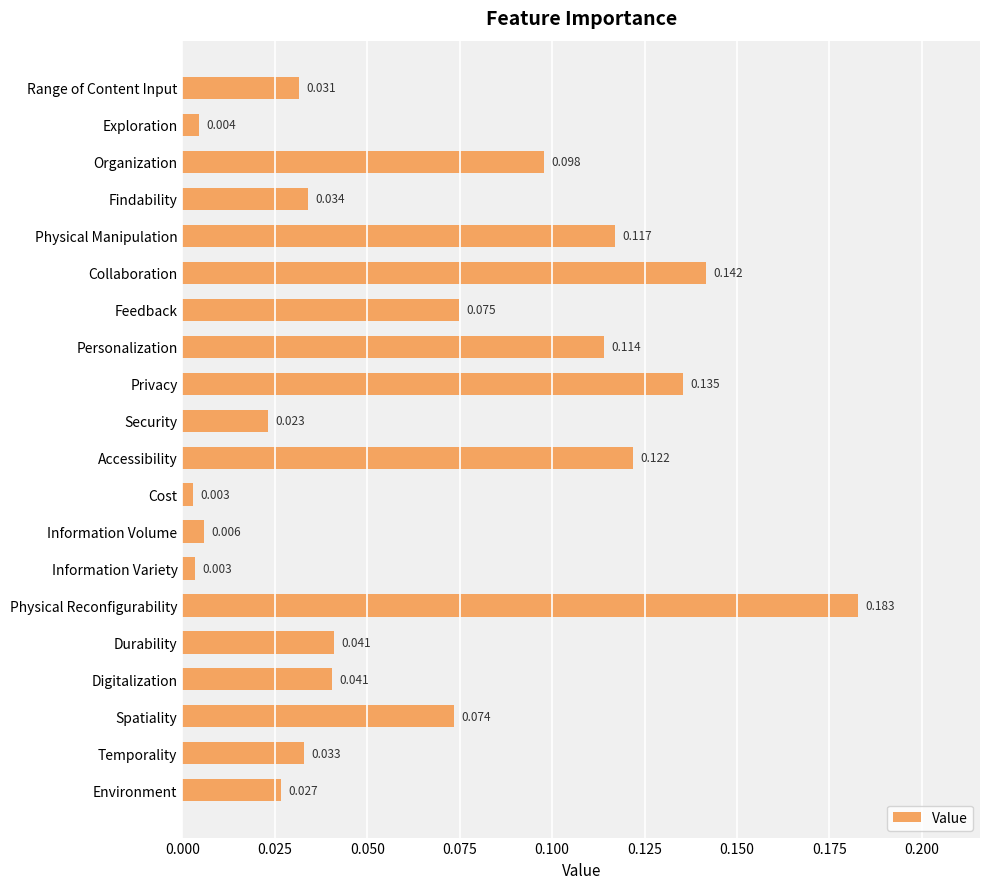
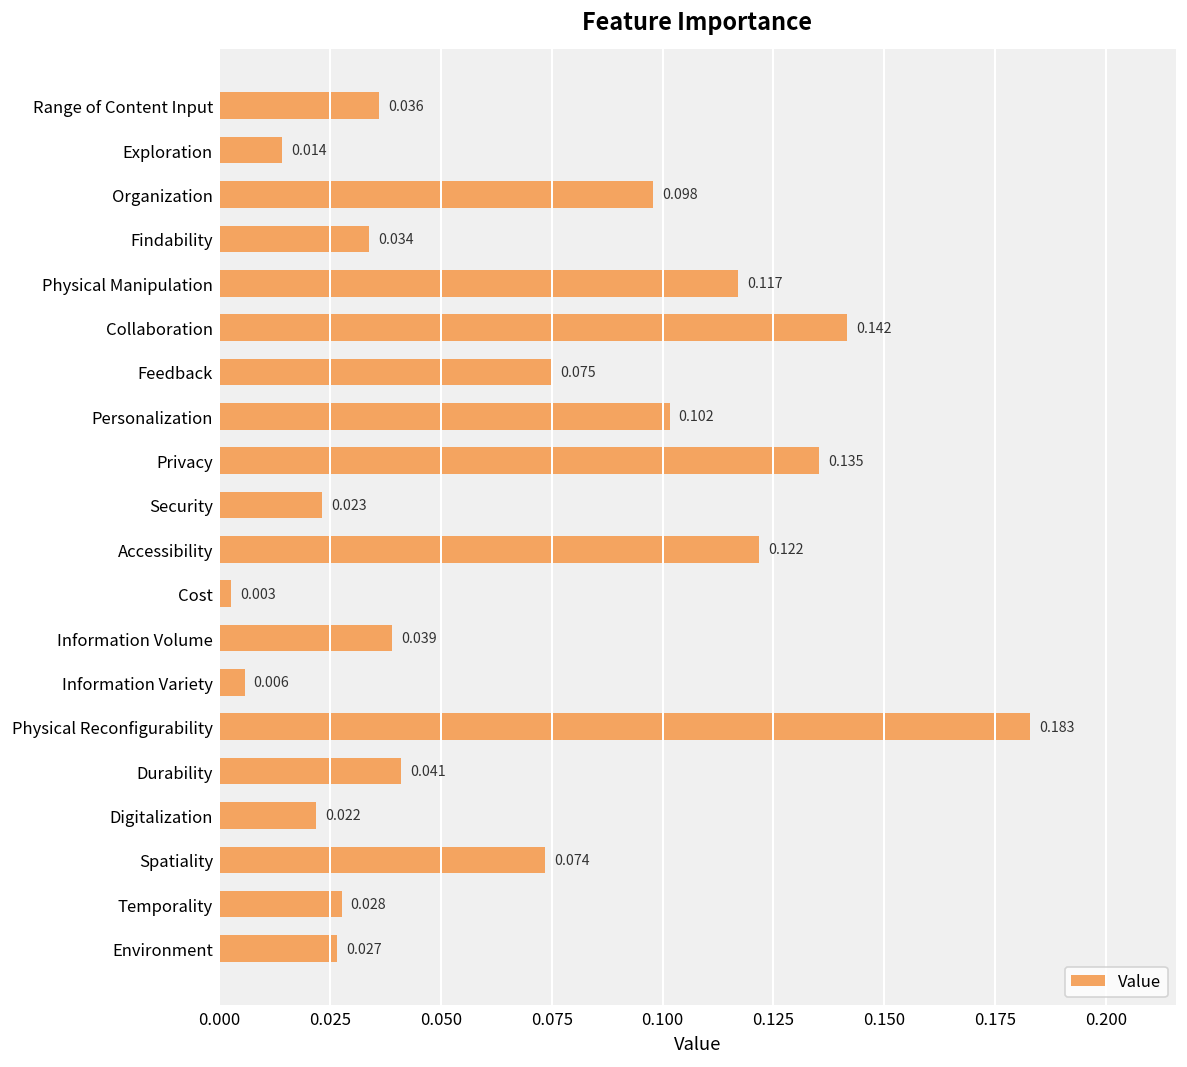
  {
-   "Range of Content Input": 0.031,
-   "Exploration": 0.004,
+   "Range of Content Input": 0.036,
+   "Exploration": 0.014,
    "Organization": 0.098,
    "Findability": 0.034,
    "Physical Manipulation": 0.117,
    "Collaboration": 0.142,
    "Feedback": 0.075,
-   "Personalization": 0.114,
+   "Personalization": 0.102,
    "Privacy": 0.135,
    "Security": 0.023,
    "Accessibility": 0.122,
    "Cost": 0.003,
-   "Information Volume": 0.006,
-   "Information Variety": 0.003,
+   "Information Volume": 0.039,
+   "Information Variety": 0.006,
    "Physical Reconfigurability": 0.183,
    "Durability": 0.041,
-   "Digitalization": 0.041,
+   "Digitalization": 0.022,
    "Spatiality": 0.074,
-   "Temporality": 0.033,
+   "Temporality": 0.028,
    "Environment": 0.027
  }
